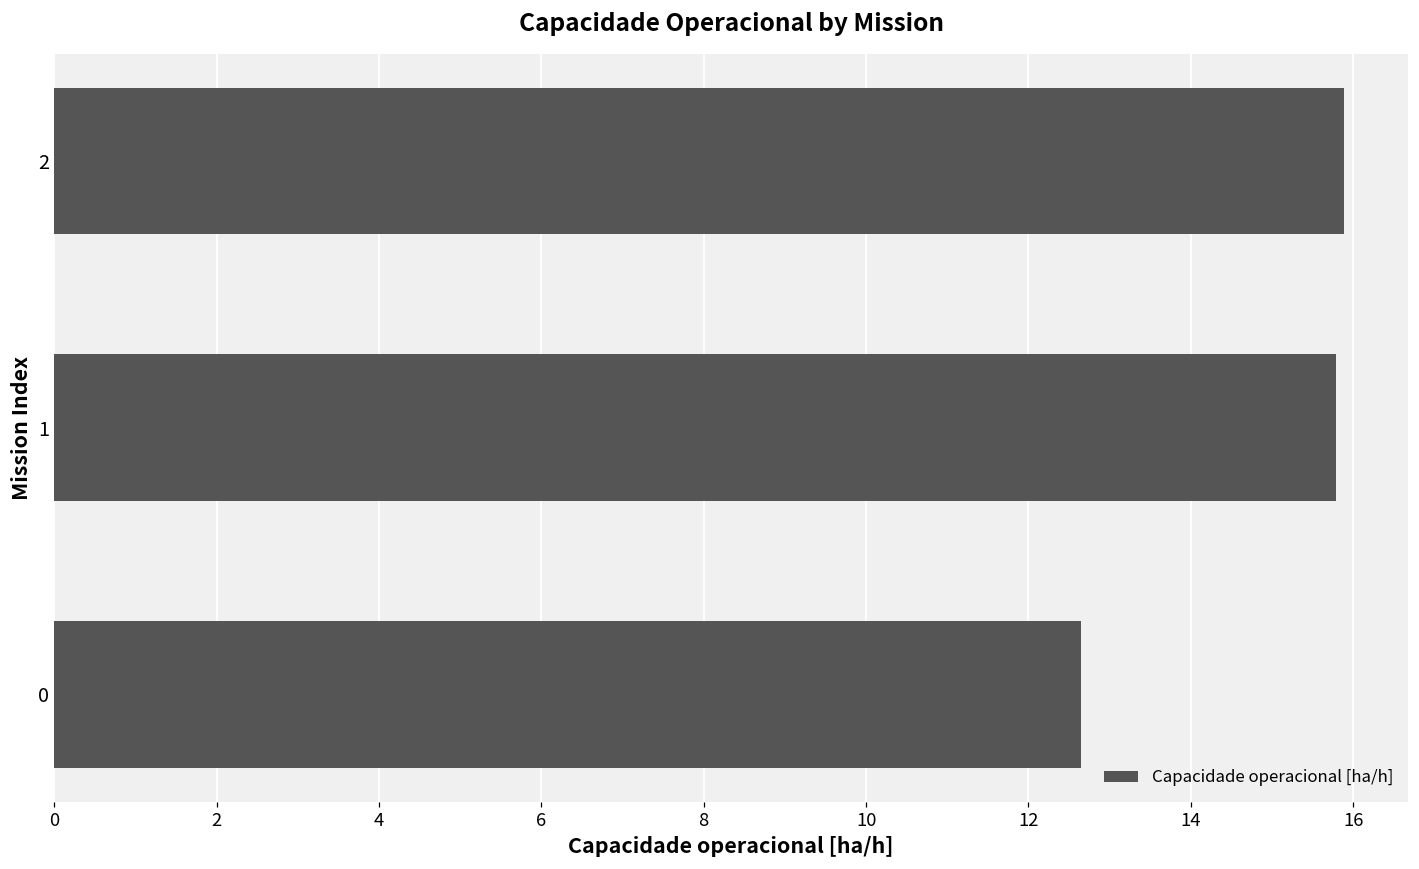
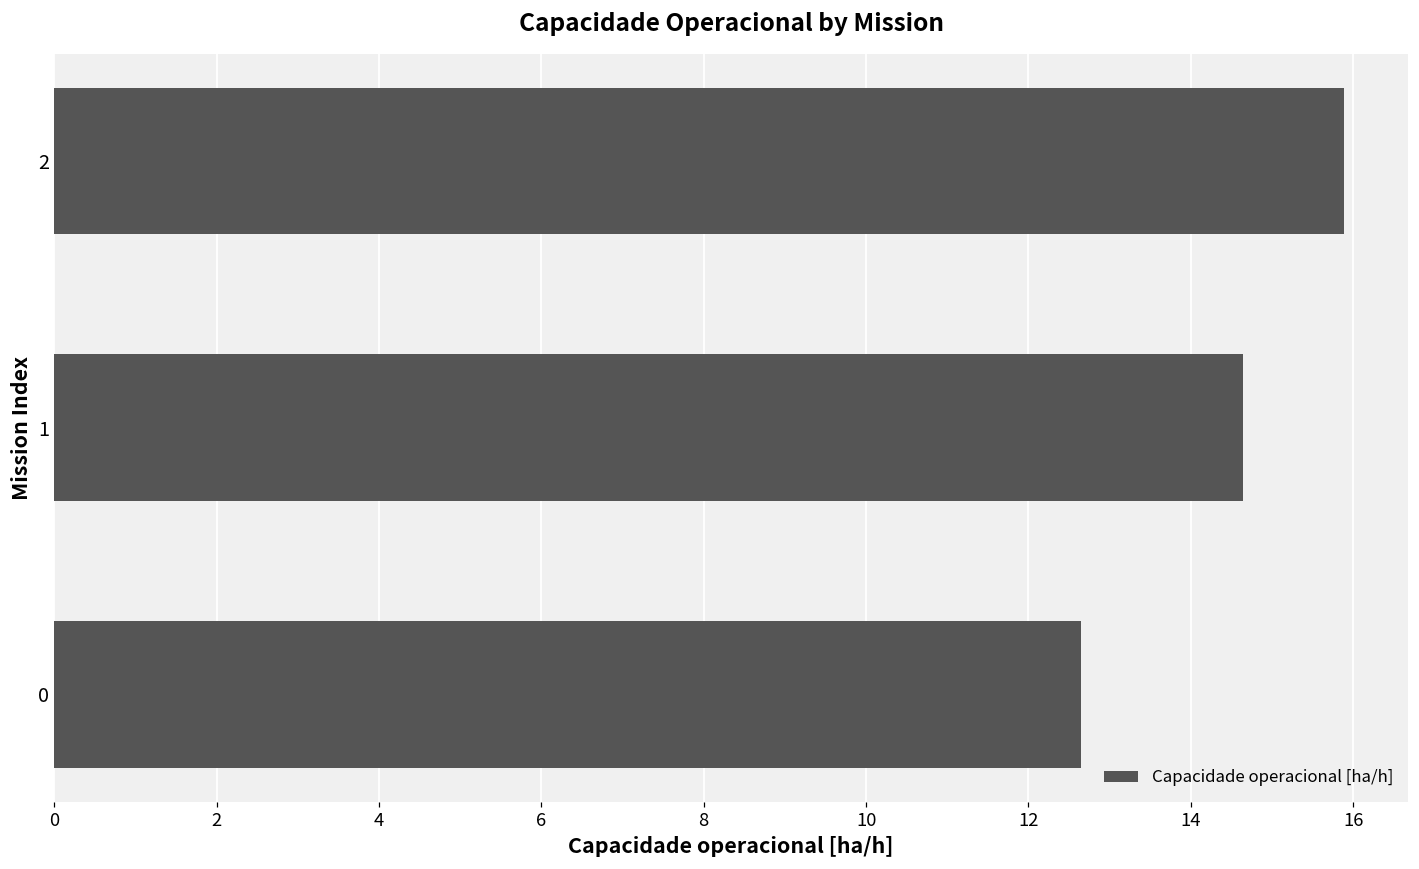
  {
    "2": 15.9,
-   "1": 15.8,
+   "1": 14.6,
    "0": 12.6
  }
